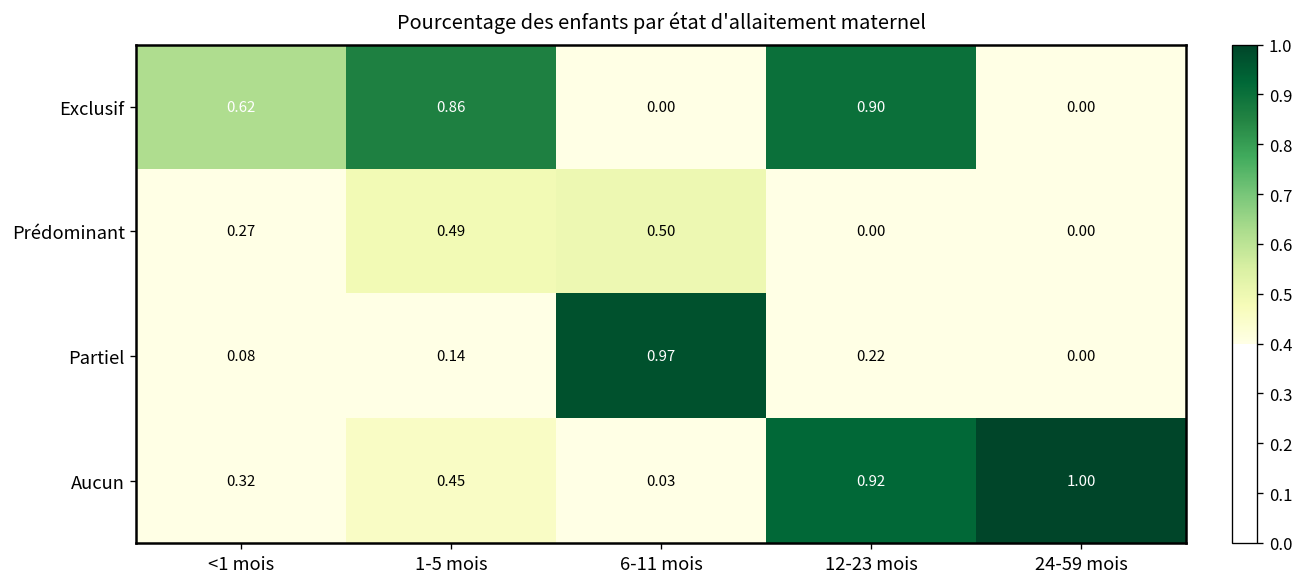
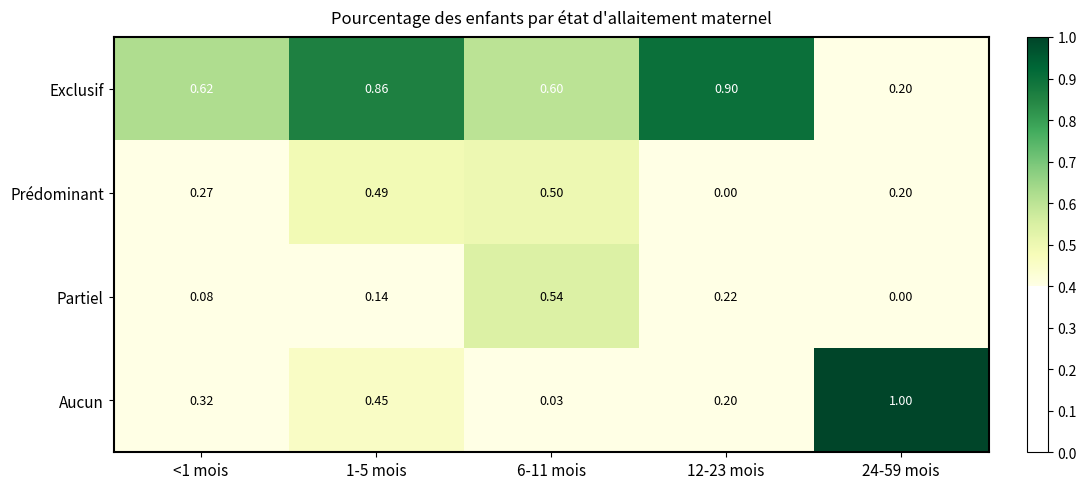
  {
    "Exclusif": {
      "<1 mois": 0.62,
      "1-5 mois": 0.86,
-     "6-11 mois": 0.00,
+     "6-11 mois": 0.60,
      "12-23 mois": 0.90,
-     "24-59 mois": 0.00
+     "24-59 mois": 0.20
    },
    "Prédominant": {
      "<1 mois": 0.27,
      "1-5 mois": 0.49,
      "6-11 mois": 0.50,
      "12-23 mois": 0.00,
-     "24-59 mois": 0.00
+     "24-59 mois": 0.20
    },
    "Partiel": {
      "<1 mois": 0.08,
      "1-5 mois": 0.14,
-     "6-11 mois": 0.97,
+     "6-11 mois": 0.54,
      "12-23 mois": 0.22,
      "24-59 mois": 0.00
    },
    "Aucun": {
      "<1 mois": 0.32,
      "1-5 mois": 0.45,
      "6-11 mois": 0.03,
-     "12-23 mois": 0.92,
+     "12-23 mois": 0.20,
      "24-59 mois": 1.00
    }
  }
